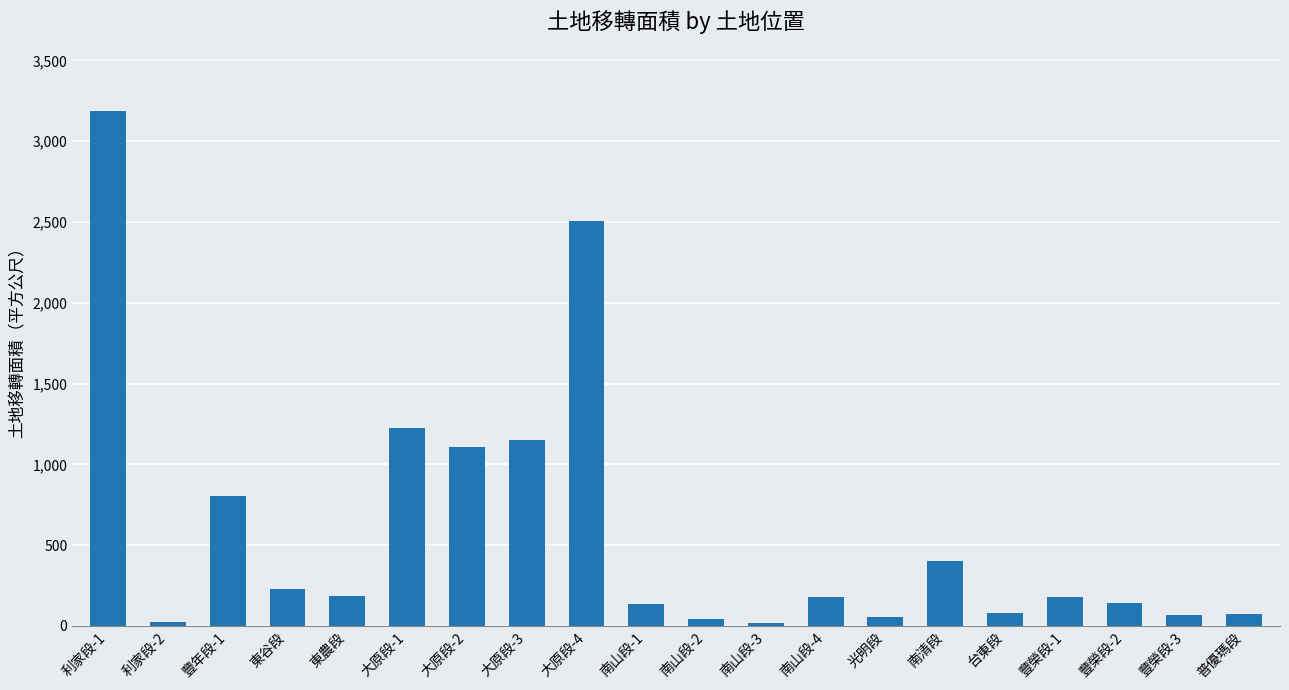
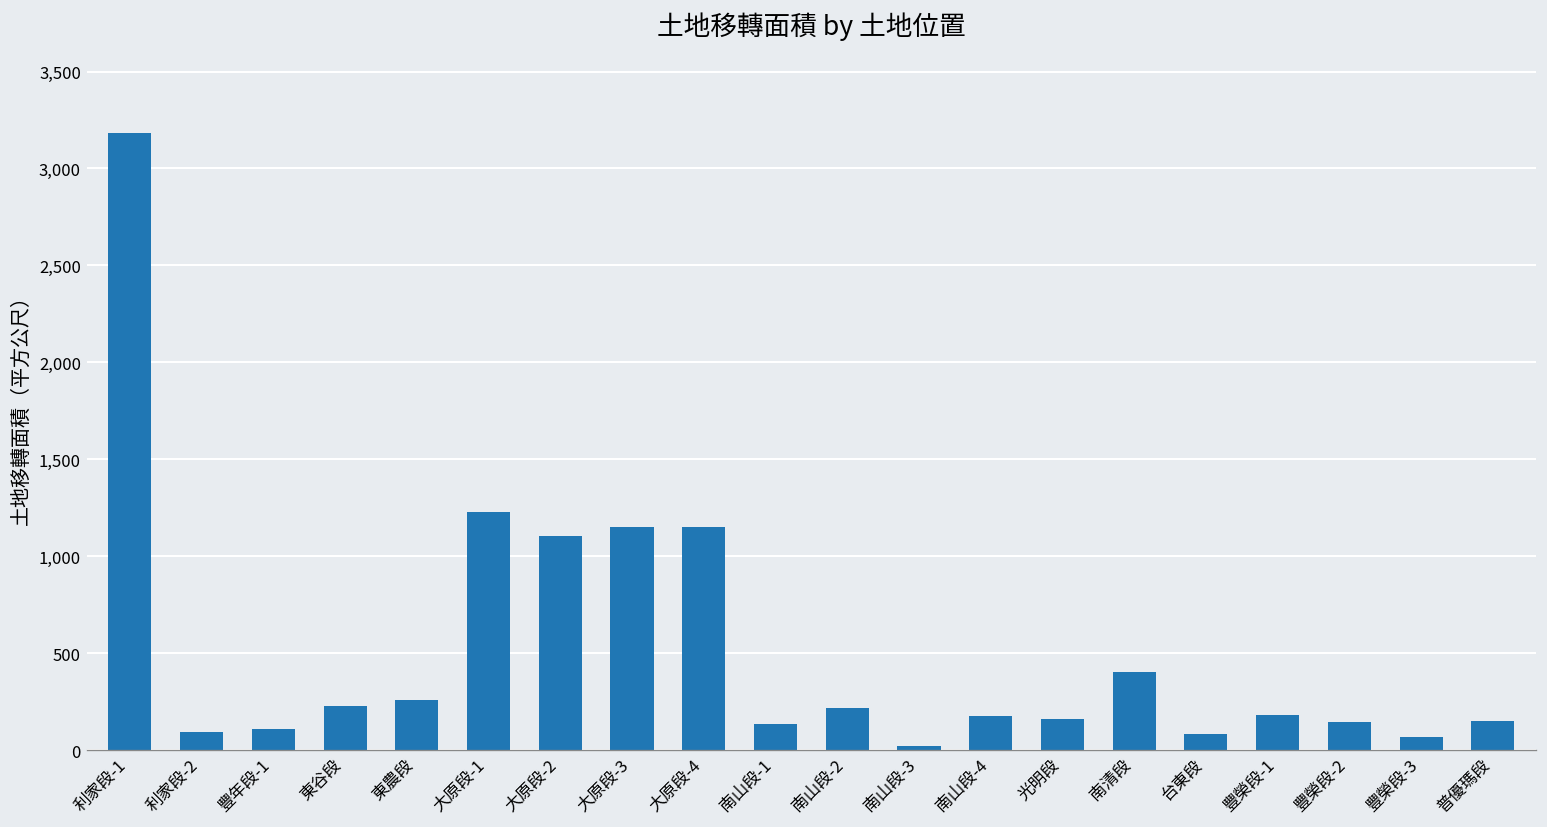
  {
    "利家段-1": "3,180",
-   "利家段-2": "30",
-   "豐年段-1": "810",
+   "利家段-2": "100",
+   "豐年段-1": "110",
    "東谷段": "230",
-   "東農段": "190",
+   "東農段": "260",
    "大原段-1": "1,230",
    "大原段-2": "1,110",
    "大原段-3": "1,150",
-   "大原段-4": "2,500",
+   "大原段-4": "1,150",
    "南山段-1": "140",
-   "南山段-2": "40",
+   "南山段-2": "220",
    "南山段-3": "20",
    "南山段-4": "180",
-   "光明段": "60",
+   "光明段": "160",
    "南清段": "400",
    "台東段": "80",
    "豐榮段-1": "180",
    "豐榮段-2": "140",
    "豐榮段-3": "70",
-   "普優瑪段": "70"
+   "普優瑪段": "150"
  }
